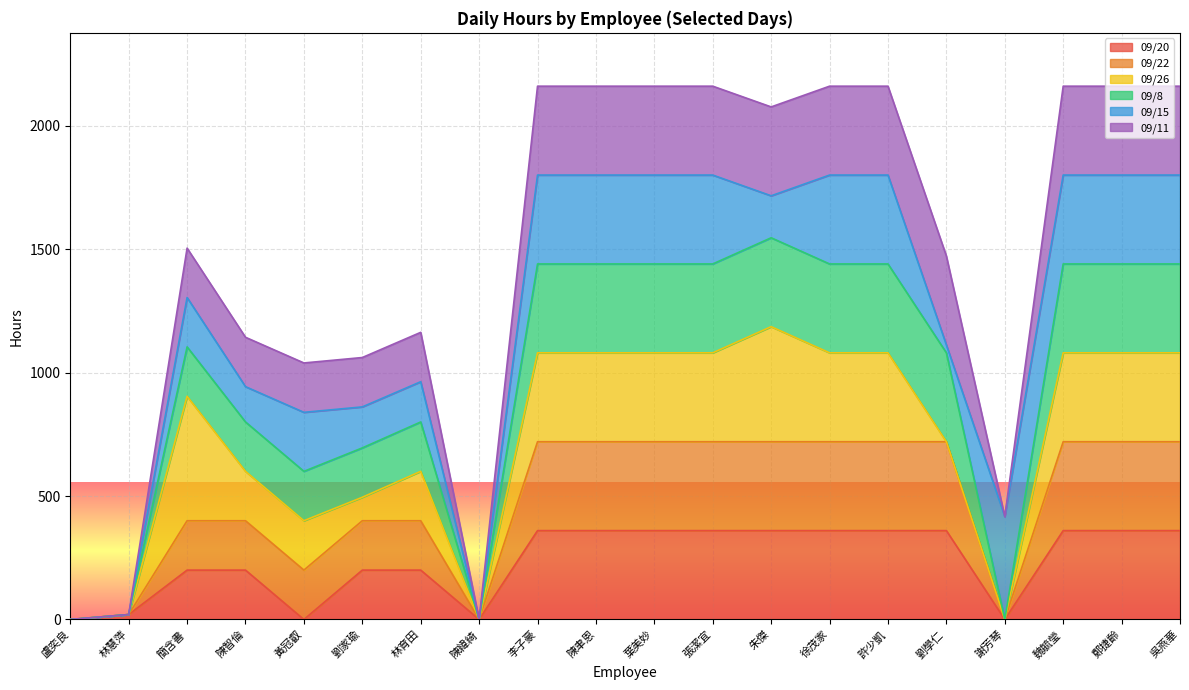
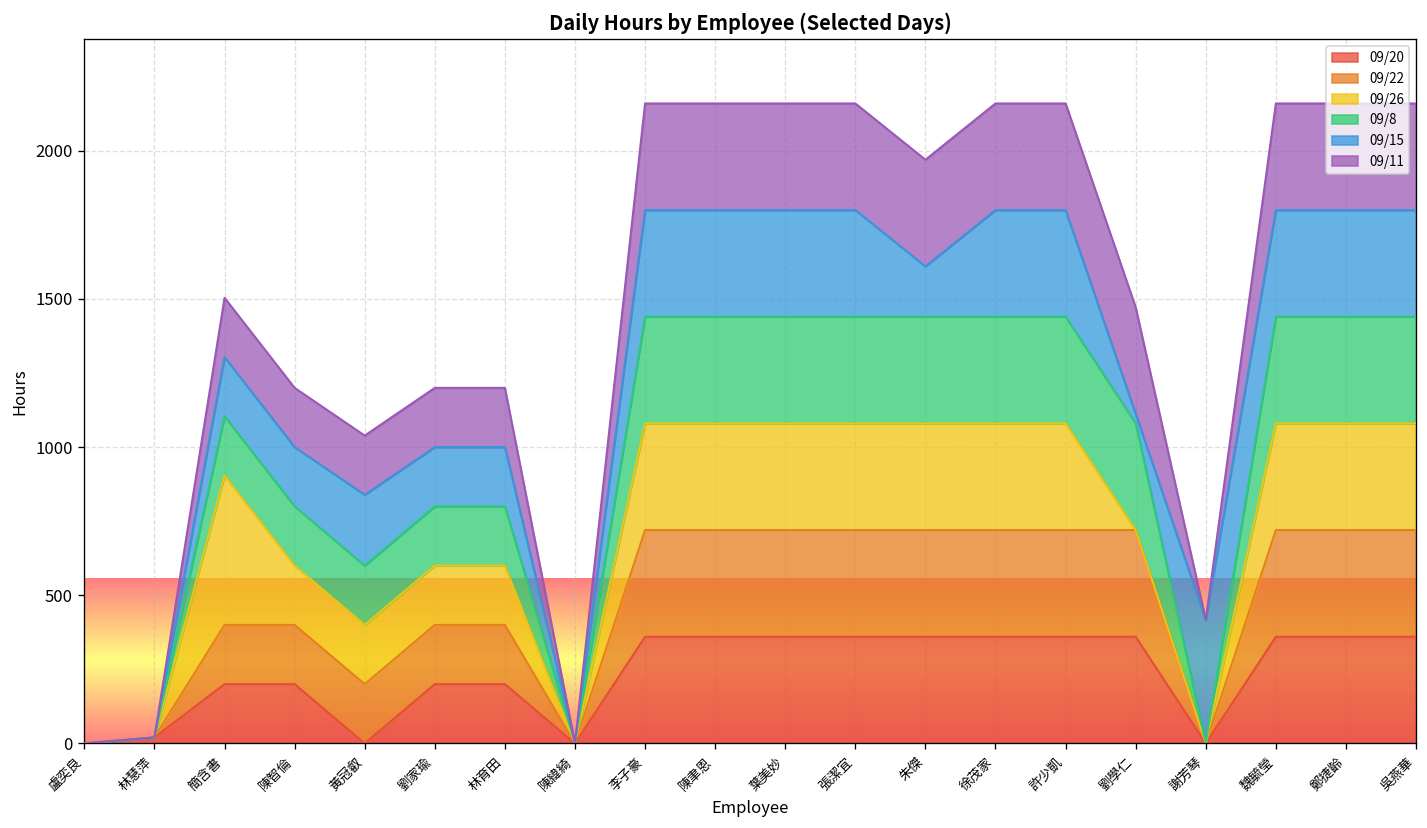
  {
    "09/26": {
      "簡含書": 500,
      "陳智倫": 200,
      "黃冠叡": 200,
-     "劉家瑜": 100,
+     "劉家瑜": 200,
      "林育田": 200,
      "李子豪": 360,
      "陳聿恩": 360,
      "葉美妙": 360,
      "張潔宜": 360,
-     "朱傑": 470,
+     "朱傑": 360,
      "徐茂家": 360,
      "許少凱": 360,
      "魏毓瑩": 360,
      "鄭捷齡": 360,
      "吳燕華": 360
    },
    "09/8": {
      "簡含書": 200,
      "陳智倫": 200,
      "黃冠叡": 200,
      "劉家瑜": 200,
      "林育田": 200,
      "李子豪": 360,
      "陳聿恩": 360,
      "葉美妙": 360,
      "張潔宜": 360,
      "朱傑": 360,
      "徐茂家": 360,
      "許少凱": 360,
      "劉學仁": 360,
      "魏毓瑩": 360,
      "鄭捷齡": 360,
      "吳燕華": 360
    },
    "09/15": {
      "簡含書": 200,
-     "陳智倫": 140,
+     "陳智倫": 200,
      "黃冠叡": 240,
-     "劉家瑜": 170,
-     "林育田": 160,
+     "劉家瑜": 200,
+     "林育田": 200,
      "李子豪": 360,
      "陳聿恩": 360,
      "葉美妙": 360,
      "張潔宜": 360,
      "朱傑": 170,
      "徐茂家": 360,
      "許少凱": 360,
      "劉學仁": 30,
      "魏毓瑩": 360,
      "鄭捷齡": 360,
      "吳燕華": 360
    },
    "09/11": {
      "簡含書": 200,
      "陳智倫": 200,
      "黃冠叡": 200,
      "劉家瑜": 200,
      "林育田": 200,
      "李子豪": 360,
      "陳聿恩": 360,
      "葉美妙": 360,
      "張潔宜": 360,
      "朱傑": 360,
      "徐茂家": 360,
      "許少凱": 360,
      "劉學仁": 360,
      "魏毓瑩": 360,
      "吳燕華": 360
    }
  }
